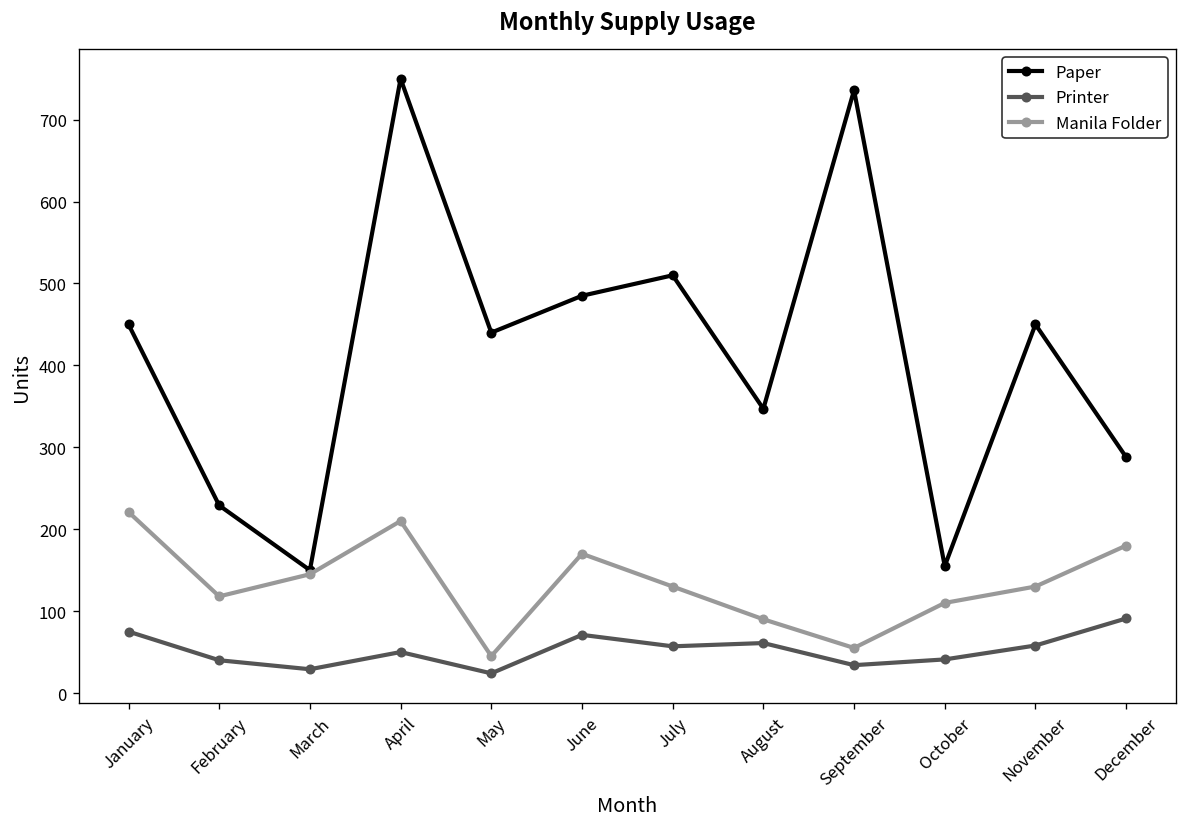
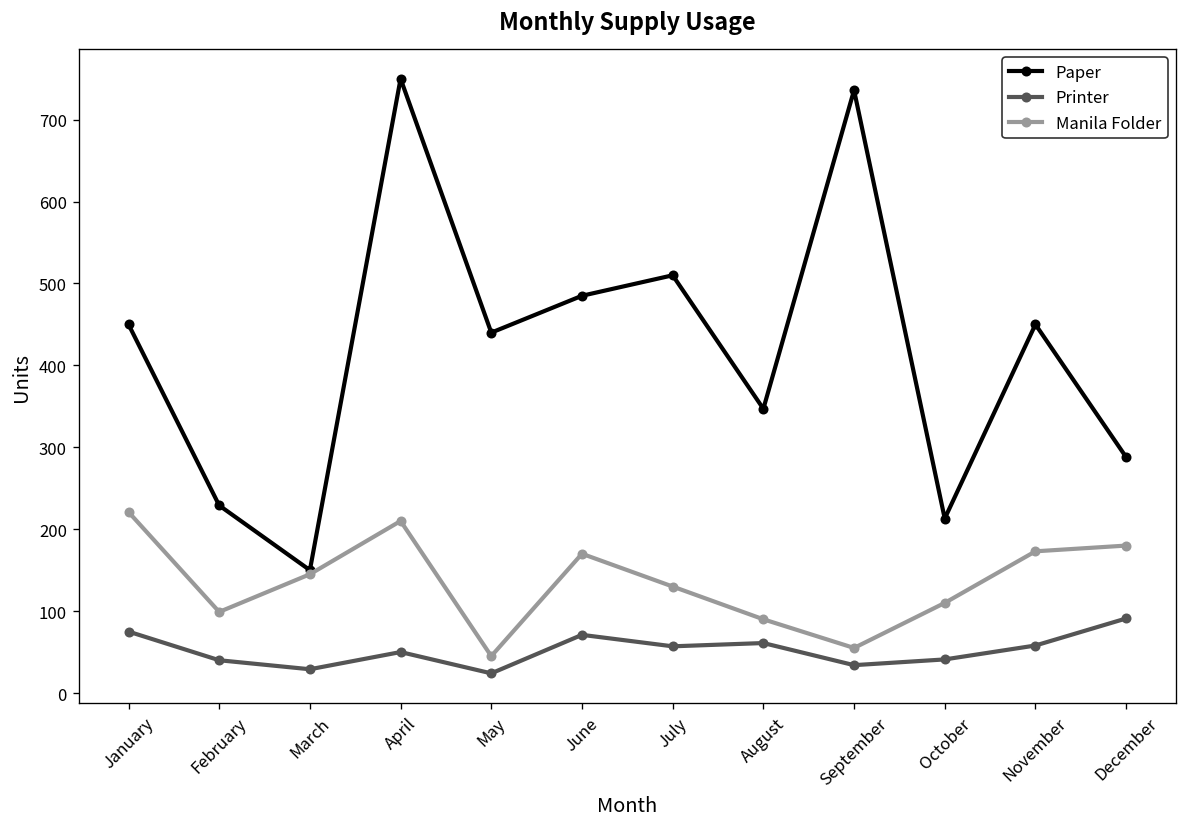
  {
    "Paper": {
      "January": 450,
      "February": 230,
      "March": 150,
      "April": 750,
      "May": 440,
      "June": 490,
      "July": 510,
      "August": 350,
      "September": 740,
-     "October": 160,
+     "October": 210,
      "November": 450,
      "December": 290
    },
    "Printer": {
      "January": 80,
      "February": 40,
      "March": 30,
      "April": 50,
      "May": 20,
      "June": 70,
      "July": 60,
      "August": 60,
      "September": 30,
      "October": 40,
      "November": 60,
      "December": 90
    },
    "Manila Folder": {
      "January": 220,
-     "February": 120,
+     "February": 100,
      "March": 150,
      "April": 210,
      "May": 50,
      "June": 170,
      "July": 130,
      "August": 90,
      "September": 60,
      "October": 110,
-     "November": 130,
+     "November": 170,
      "December": 180
    }
  }
